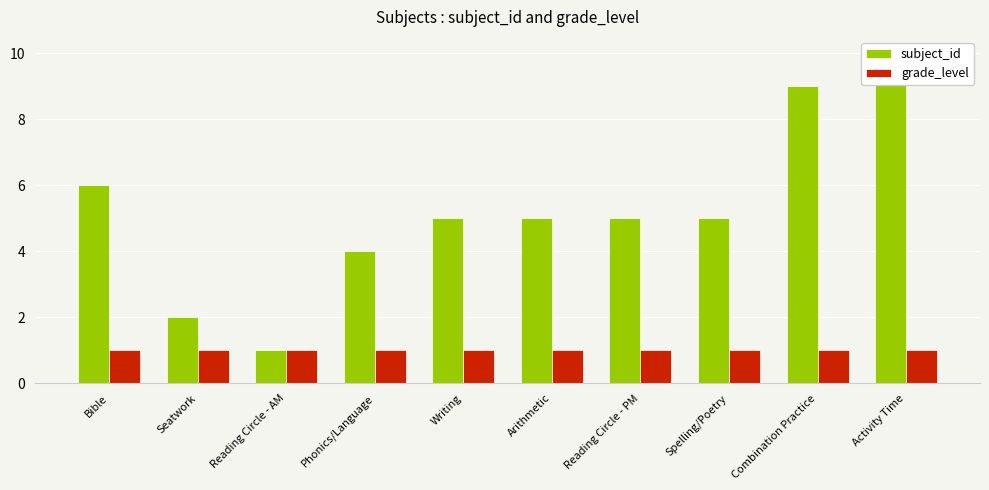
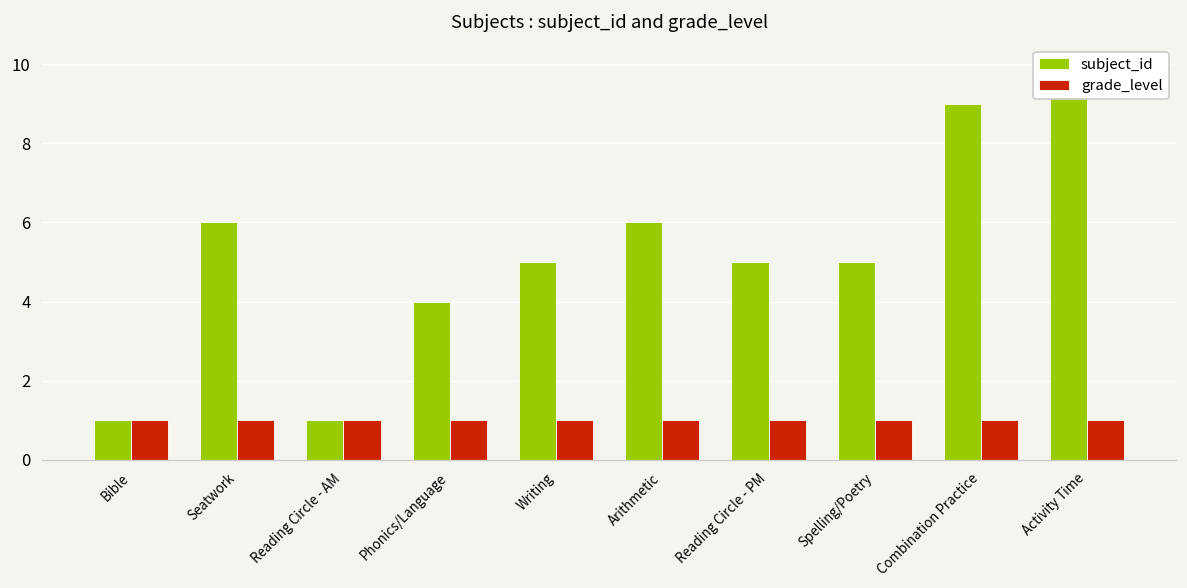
  {
    "subject_id": {
-     "Bible": 6,
-     "Seatwork": 2,
+     "Bible": 1,
+     "Seatwork": 6,
      "Reading Circle - AM": 1,
      "Phonics/Language": 4,
      "Writing": 5,
-     "Arithmetic": 5,
+     "Arithmetic": 6,
      "Reading Circle - PM": 5,
      "Spelling/Poetry": 5,
      "Combination Practice": 9
    },
    "grade_level": {
      "Bible": 1,
      "Seatwork": 1,
      "Reading Circle - AM": 1,
      "Phonics/Language": 1,
      "Writing": 1,
      "Arithmetic": 1,
      "Reading Circle - PM": 1,
      "Spelling/Poetry": 1,
      "Combination Practice": 1,
      "Activity Time": 1
    }
  }
